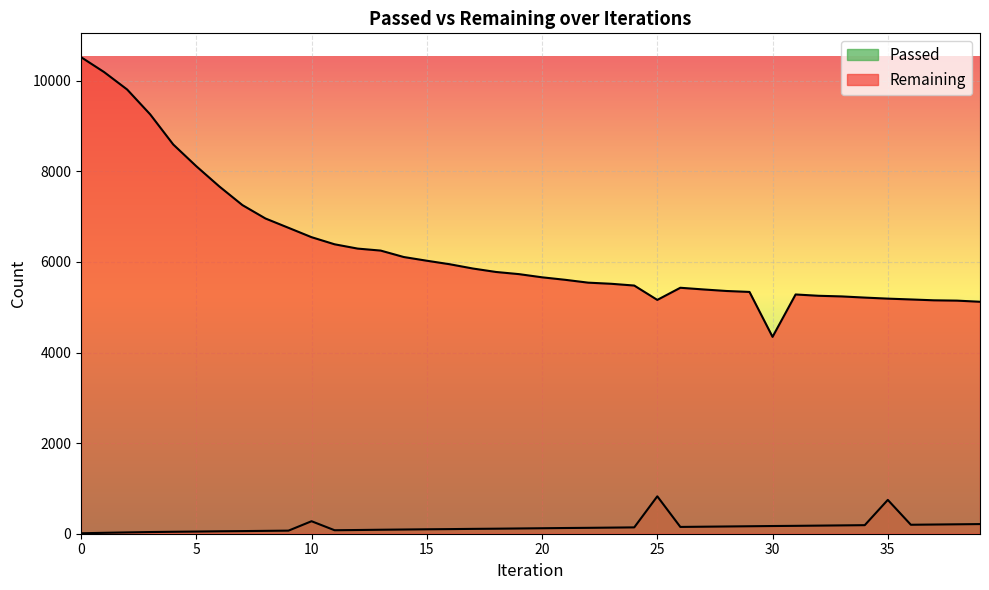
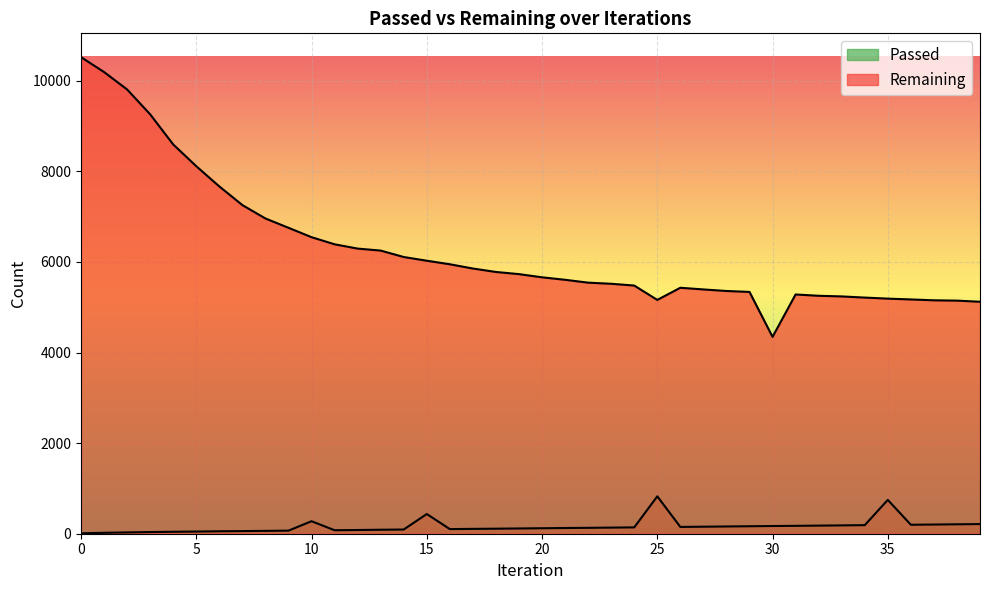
  {
    "Passed": {
      "0": 0,
      "5": 0,
      "10": 300,
-     "15": 100,
+     "15": 400,
      "20": 100,
      "25": 800,
      "30": 200,
      "35": 700
    },
    "Remaining": {
      "0": 10500,
      "5": 8100,
      "10": 6500,
      "15": 6000,
      "20": 5700,
      "25": 5200,
      "30": 4300,
      "35": 5200
    }
  }
